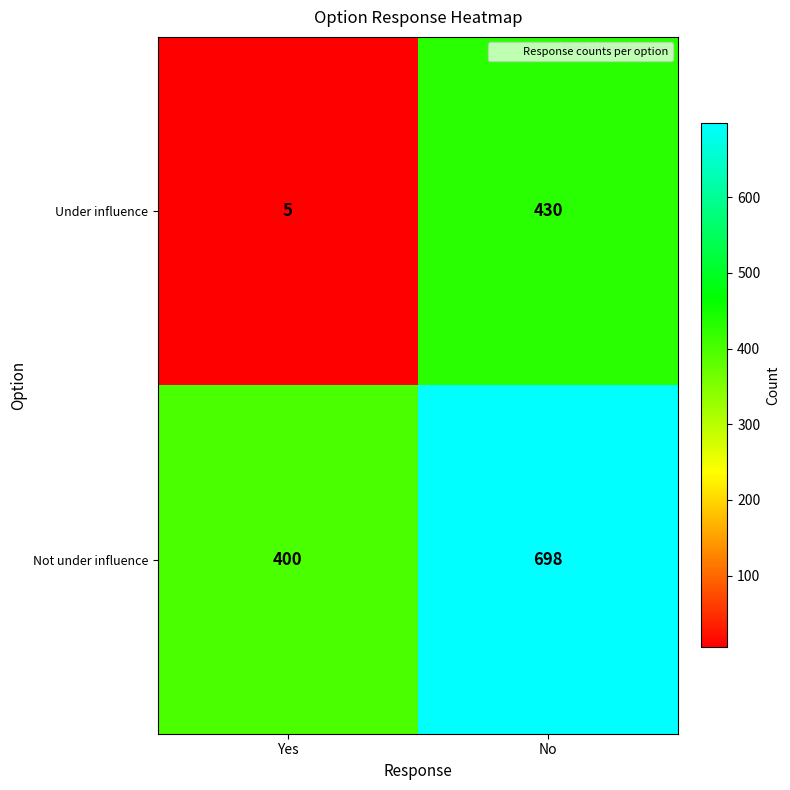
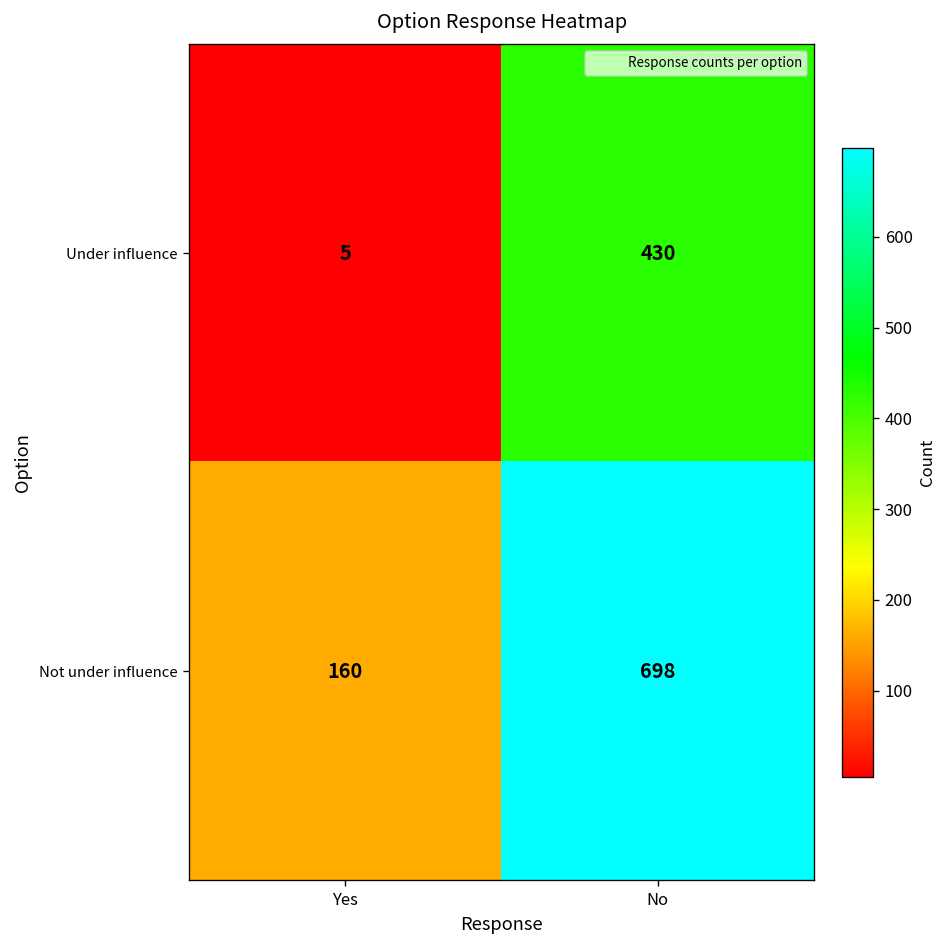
  {
    "Under influence": {
      "Yes": 5,
      "No": 430
    },
    "Not under influence": {
-     "Yes": 400,
+     "Yes": 160,
      "No": 698
    }
  }
